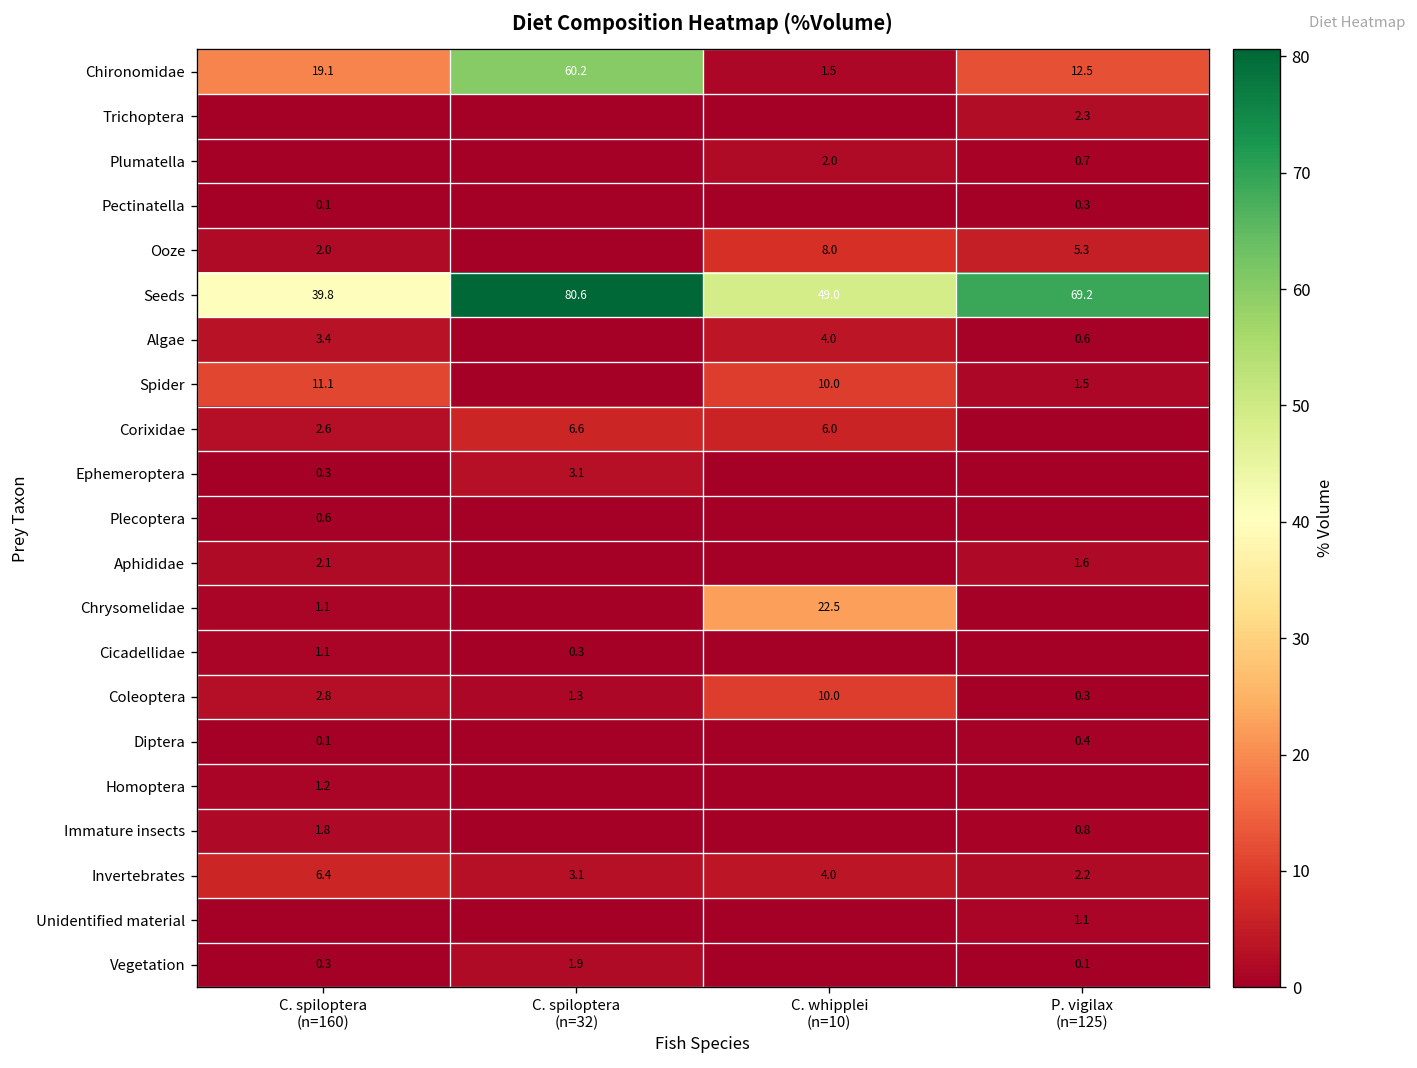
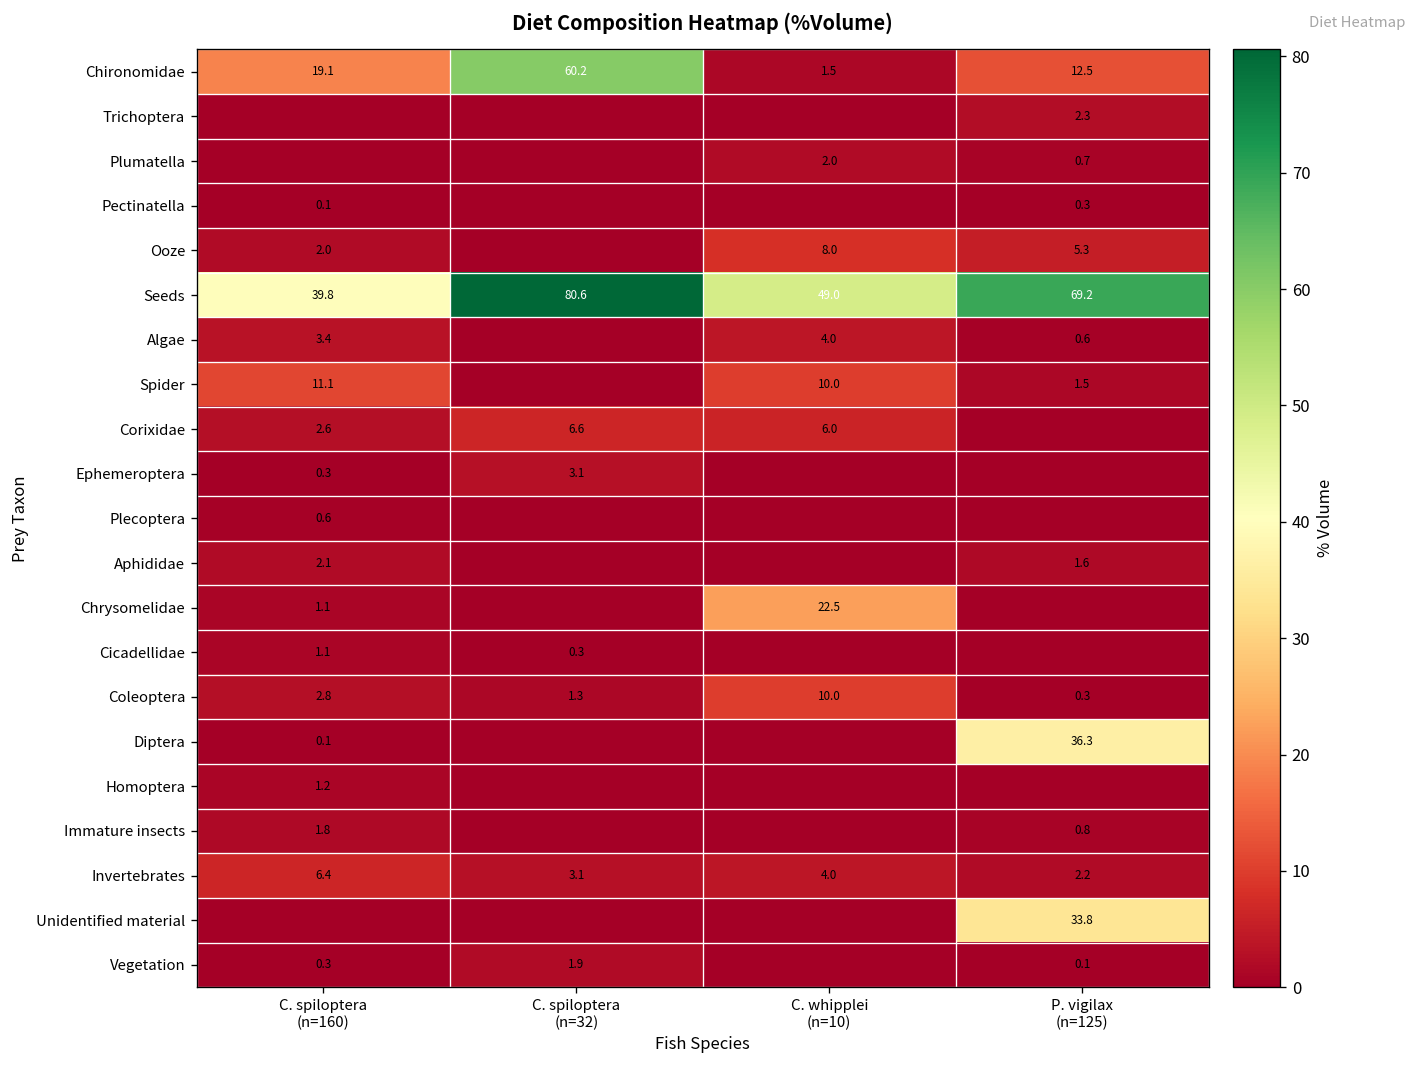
  {
    "Chironomidae": {
      "C. spiloptera (n=160)": 19.1,
      "C. spiloptera (n=32)": 60.2,
      "C. whipplei (n=10)": 1.5,
      "P. vigilax (n=125)": 12.5
    },
    "Trichoptera": {
      "P. vigilax (n=125)": 2.3
    },
    "Plumatella": {
      "C. whipplei (n=10)": 2.0,
      "P. vigilax (n=125)": 0.7
    },
    "Pectinatella": {
      "C. spiloptera (n=160)": 0.1,
      "P. vigilax (n=125)": 0.3
    },
    "Ooze": {
      "C. spiloptera (n=160)": 2.0,
      "C. whipplei (n=10)": 8.0,
      "P. vigilax (n=125)": 5.3
    },
    "Seeds": {
      "C. spiloptera (n=160)": 39.8,
      "C. spiloptera (n=32)": 80.6,
      "C. whipplei (n=10)": 49.0,
      "P. vigilax (n=125)": 69.2
    },
    "Algae": {
      "C. spiloptera (n=160)": 3.4,
      "C. whipplei (n=10)": 4.0,
      "P. vigilax (n=125)": 0.6
    },
    "Spider": {
      "C. spiloptera (n=160)": 11.1,
      "C. whipplei (n=10)": 10.0,
      "P. vigilax (n=125)": 1.5
    },
    "Corixidae": {
      "C. spiloptera (n=160)": 2.6,
      "C. spiloptera (n=32)": 6.6,
      "C. whipplei (n=10)": 6.0
    },
    "Ephemeroptera": {
      "C. spiloptera (n=160)": 0.3,
      "C. spiloptera (n=32)": 3.1
    },
    "Plecoptera": {
      "C. spiloptera (n=160)": 0.6
    },
    "Aphididae": {
      "C. spiloptera (n=160)": 2.1,
      "P. vigilax (n=125)": 1.6
    },
    "Chrysomelidae": {
      "C. spiloptera (n=160)": 1.1,
      "C. whipplei (n=10)": 22.5
    },
    "Cicadellidae": {
      "C. spiloptera (n=160)": 1.1,
      "C. spiloptera (n=32)": 0.3
    },
    "Coleoptera": {
      "C. spiloptera (n=160)": 2.8,
      "C. spiloptera (n=32)": 1.3,
      "C. whipplei (n=10)": 10.0,
      "P. vigilax (n=125)": 0.3
    },
    "Diptera": {
      "C. spiloptera (n=160)": 0.1,
-     "P. vigilax (n=125)": 0.4
+     "P. vigilax (n=125)": 36.3
    },
    "Homoptera": {
      "C. spiloptera (n=160)": 1.2
    },
    "Immature insects": {
      "C. spiloptera (n=160)": 1.8,
      "P. vigilax (n=125)": 0.8
    },
    "Invertebrates": {
      "C. spiloptera (n=160)": 6.4,
      "C. spiloptera (n=32)": 3.1,
      "C. whipplei (n=10)": 4.0,
      "P. vigilax (n=125)": 2.2
    },
    "Unidentified material": {
-     "P. vigilax (n=125)": 1.1
+     "P. vigilax (n=125)": 33.8
    },
    "Vegetation": {
      "C. spiloptera (n=160)": 0.3,
      "C. spiloptera (n=32)": 1.9,
      "P. vigilax (n=125)": 0.1
    }
  }
